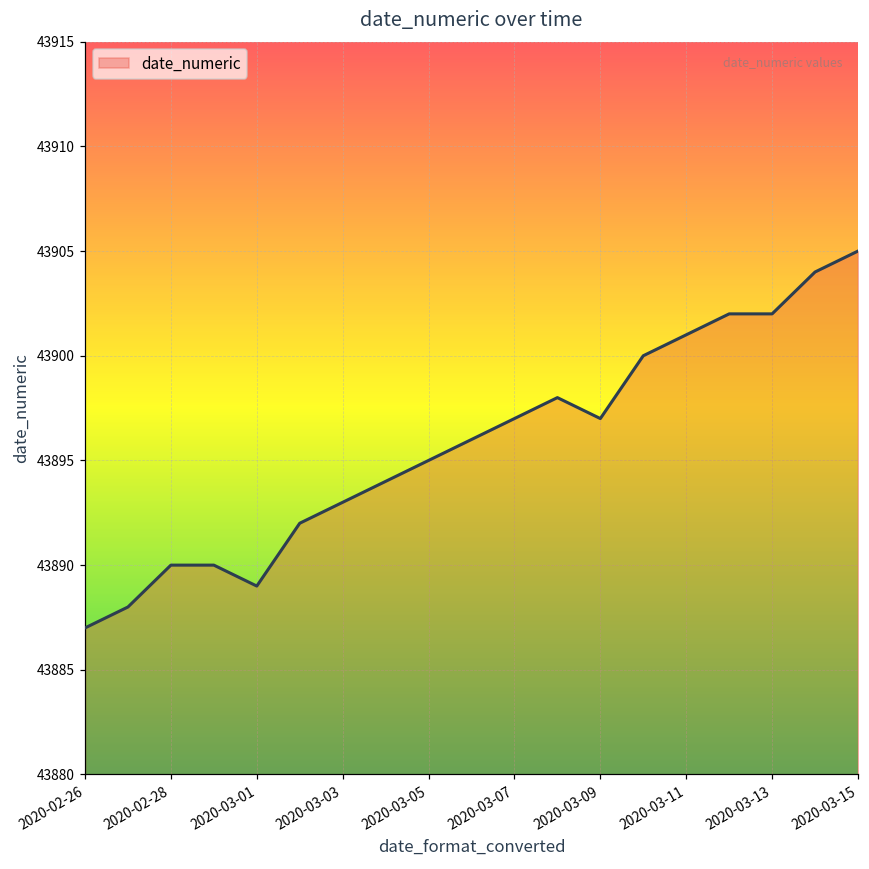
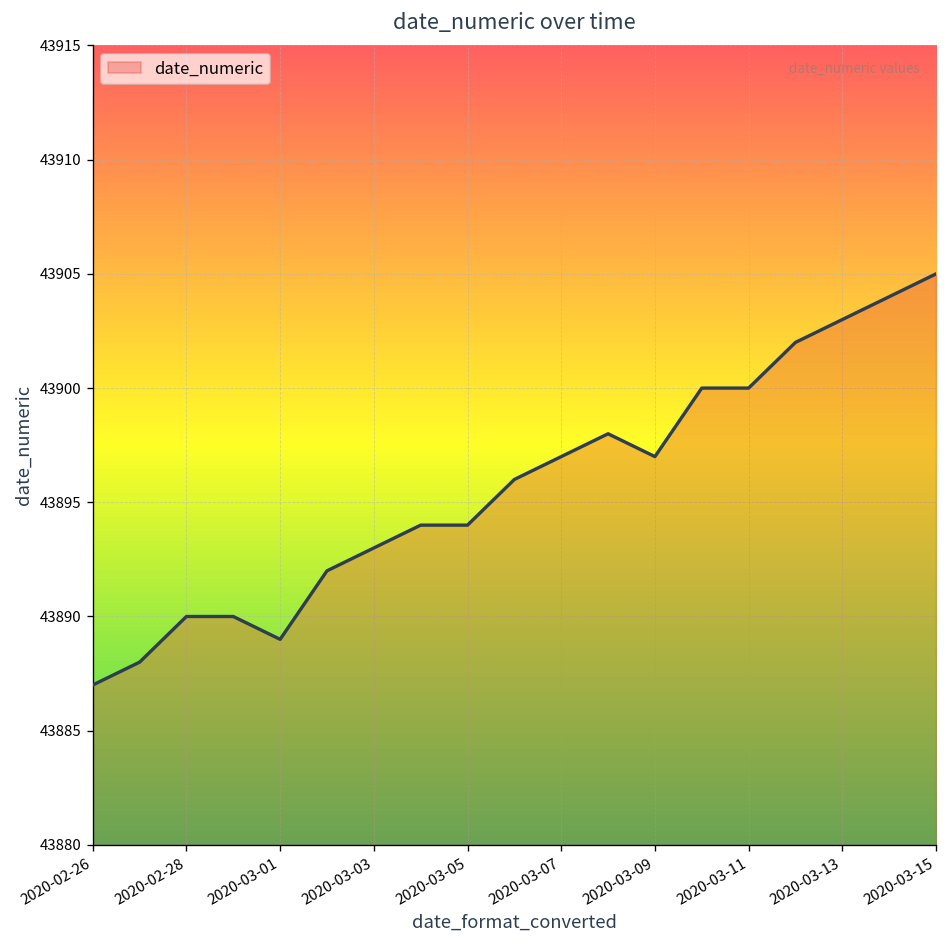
  {
    "2020-02-26": 43887,
    "2020-02-28": 43890,
    "2020-03-01": 43889,
    "2020-03-03": 43893,
-   "2020-03-05": 43895,
+   "2020-03-05": 43894,
    "2020-03-07": 43897,
    "2020-03-09": 43897,
-   "2020-03-11": 43901,
-   "2020-03-13": 43902,
+   "2020-03-11": 43900,
+   "2020-03-13": 43903,
    "2020-03-15": 43905
  }
